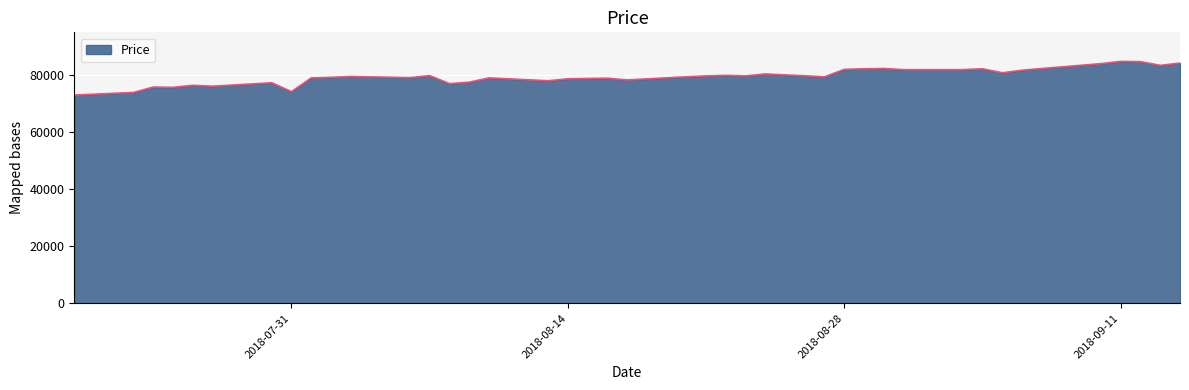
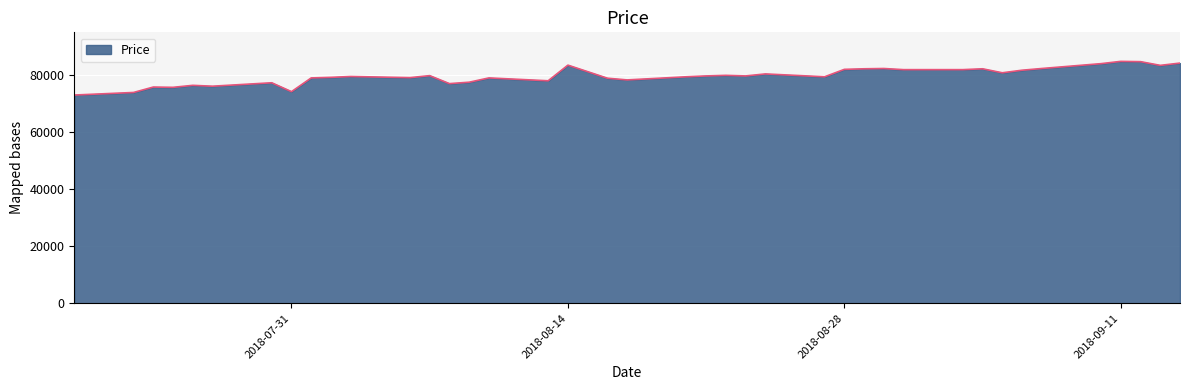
  {
    "2018-07-31": 74000,
-   "2018-08-14": 79000,
+   "2018-08-14": 83000,
    "2018-08-28": 82000,
    "2018-09-11": 85000
  }
